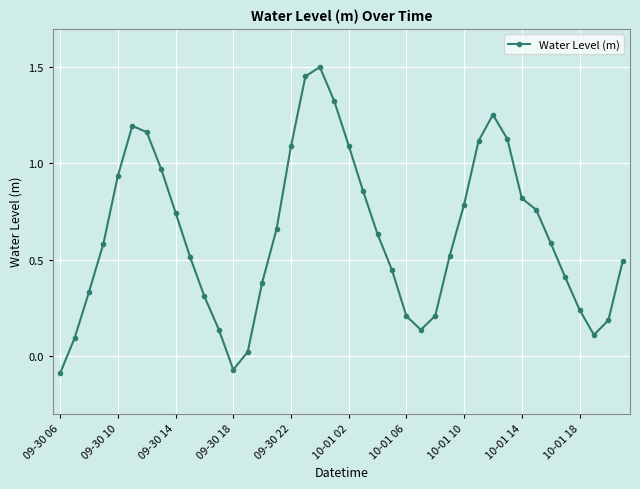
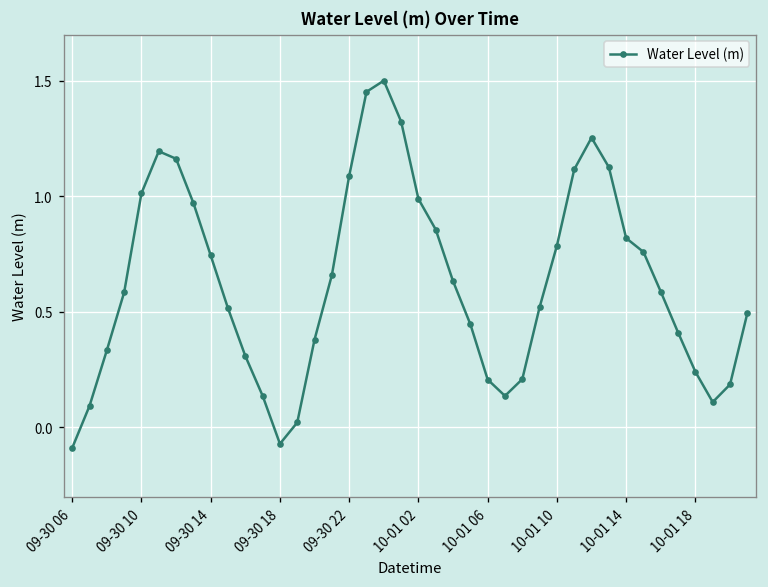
  {
    "09-30 06": -0.09,
-   "09-30 10": 0.94,
+   "09-30 10": 1.01,
    "09-30 14": 0.74,
    "09-30 18": -0.07,
    "09-30 22": 1.09,
-   "10-01 02": 1.09,
+   "10-01 02": 0.99,
    "10-01 06": 0.21,
    "10-01 10": 0.79,
    "10-01 14": 0.82,
    "10-01 18": 0.24
  }
